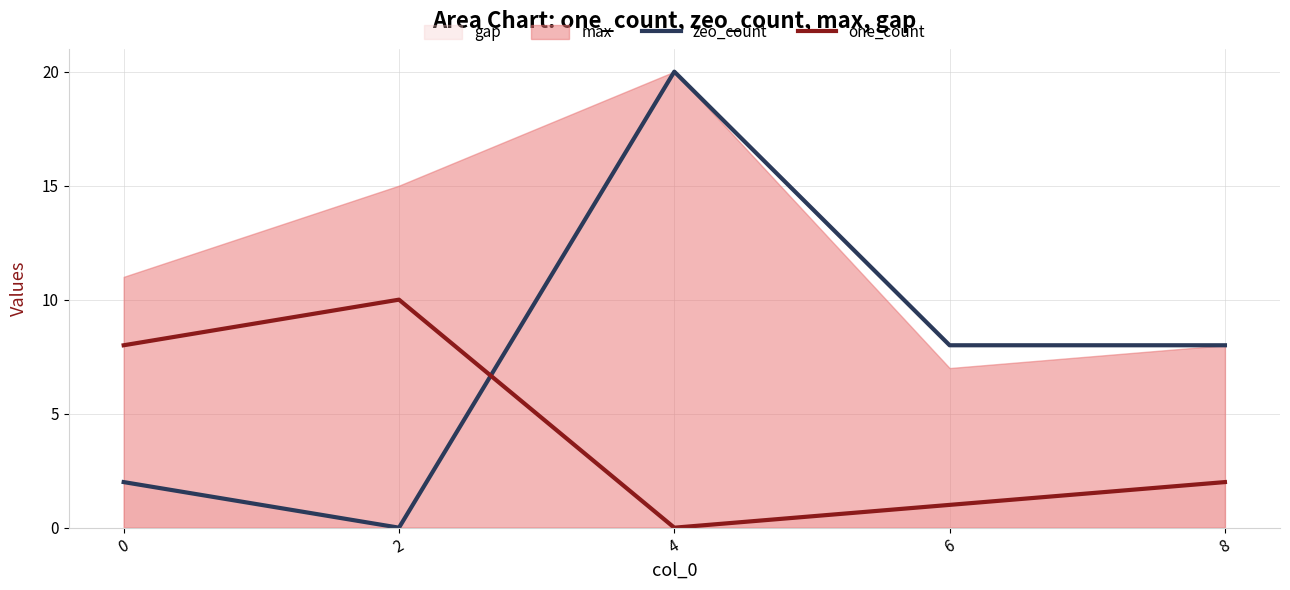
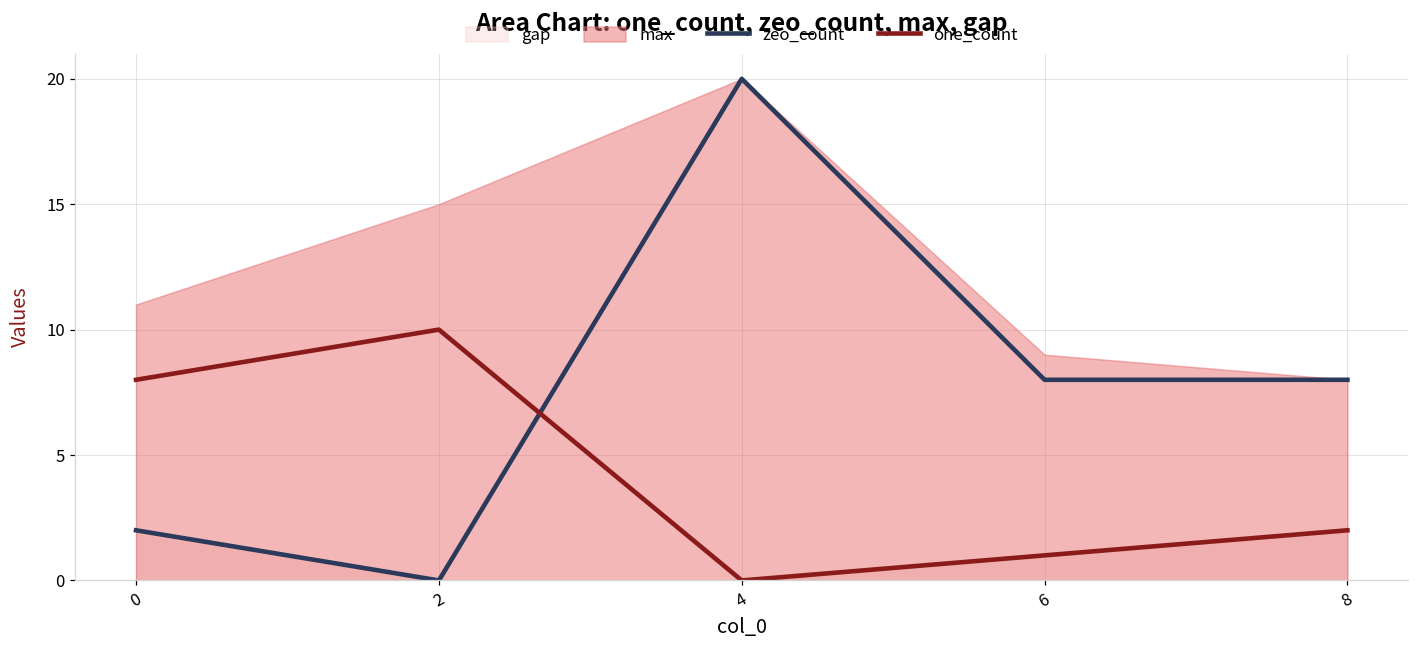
  {
    "zeo_count": {
      "6": 8
    },
    "one_count": {
      "0": 8,
      "2": 10
    },
    "max": {
      "0": 11,
      "2": 15,
-     "6": 7
+     "6": 9
    }
  }
